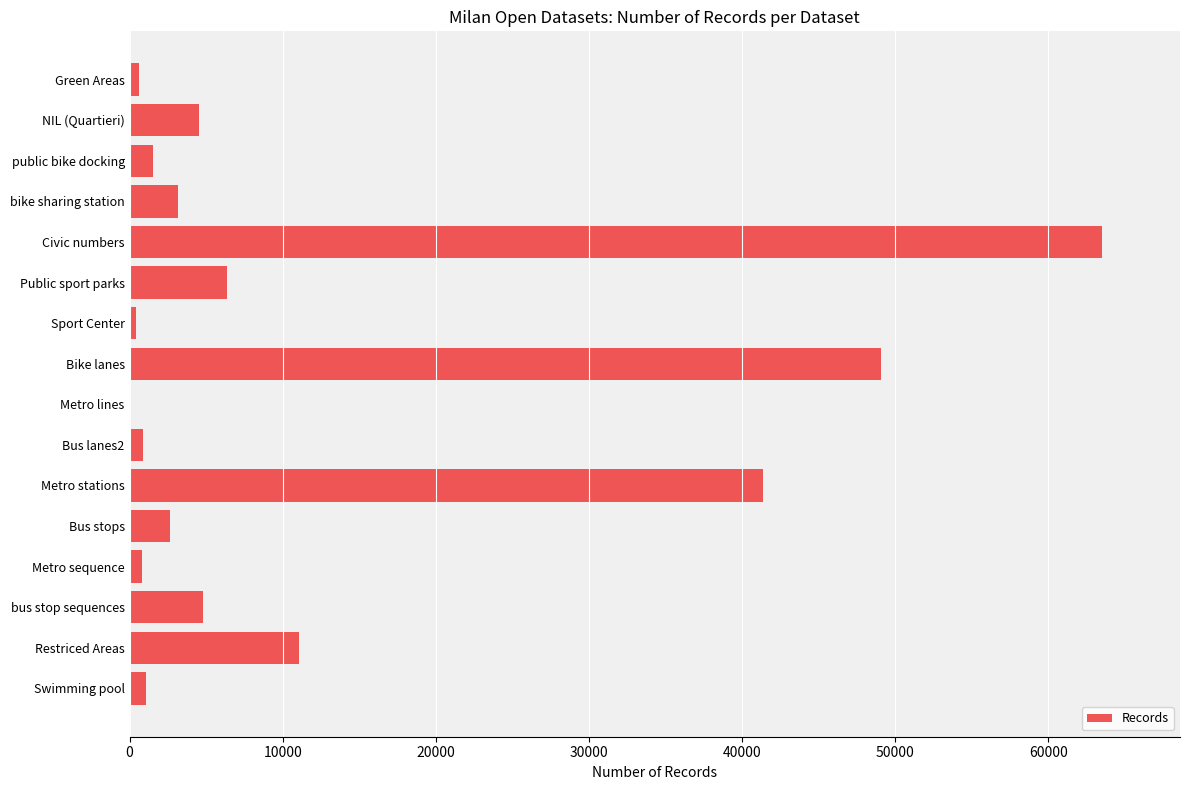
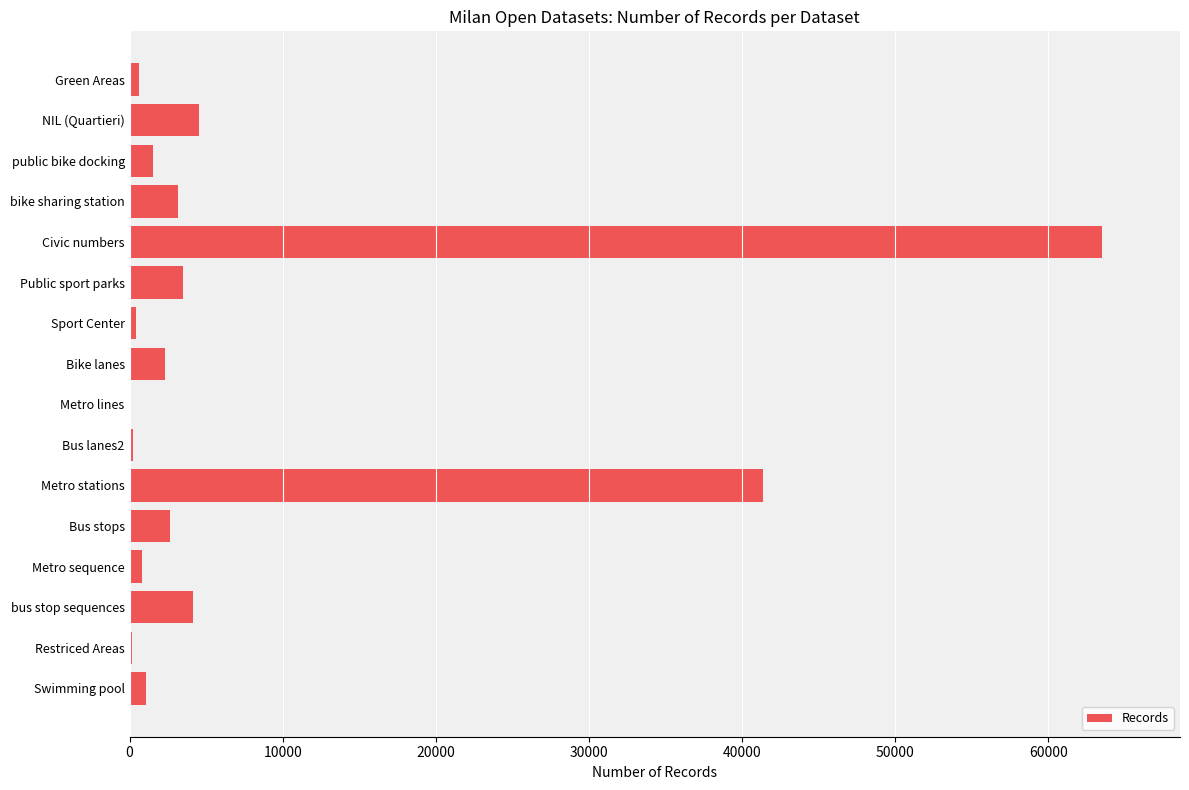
  {
    "Green Areas": 600,
    "NIL (Quartieri)": 4500,
    "public bike docking": 1500,
    "bike sharing station": 3200,
    "Civic numbers": 63500,
-   "Public sport parks": 6400,
+   "Public sport parks": 3500,
    "Sport Center": 400,
-   "Bike lanes": 49100,
-   "Bus lanes2": 900,
+   "Bike lanes": 2300,
+   "Bus lanes2": 200,
    "Metro stations": 41400,
    "Bus stops": 2600,
    "Metro sequence": 800,
-   "bus stop sequences": 4800,
-   "Restriced Areas": 11100,
+   "bus stop sequences": 4100,
+   "Restriced Areas": 200,
    "Swimming pool": 1100
  }
